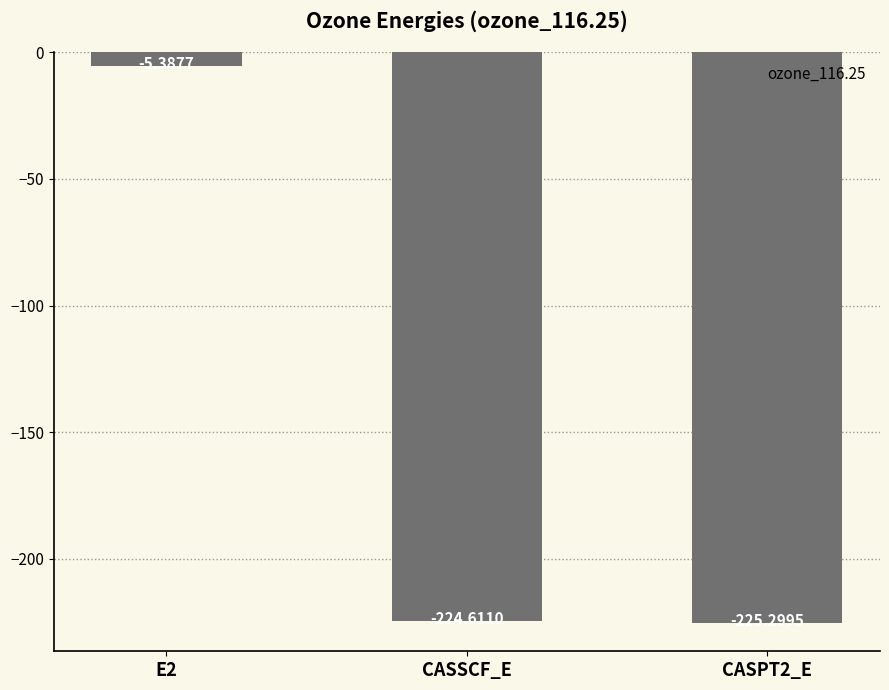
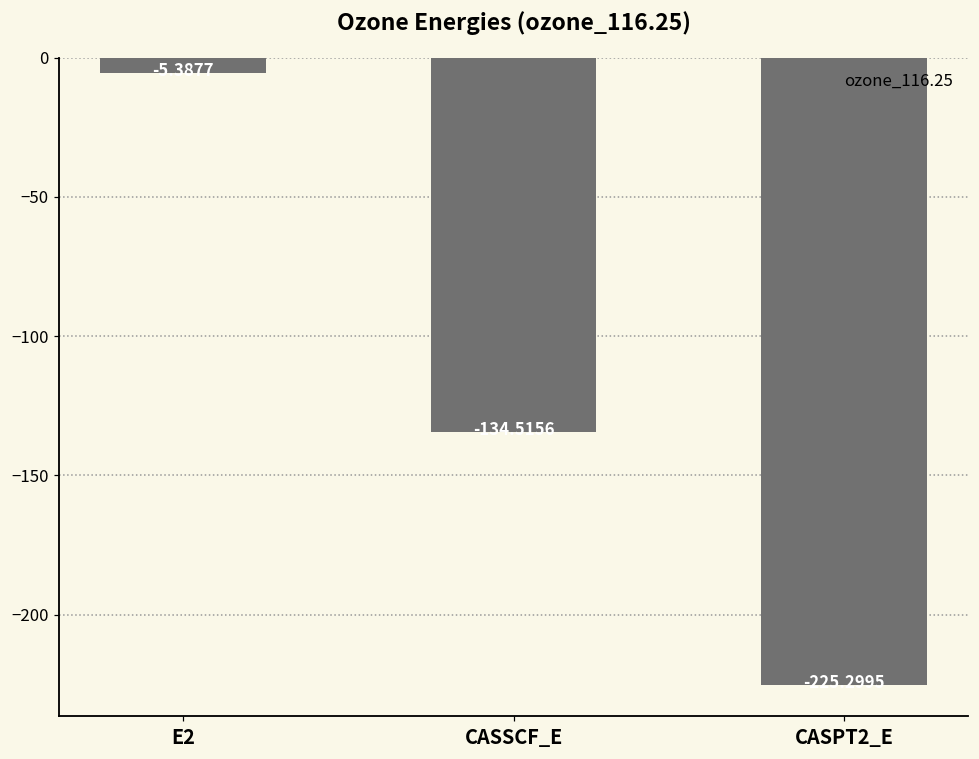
  {
    "E2": -5,
-   "CASSCF_E": -225,
+   "CASSCF_E": -135,
    "CASPT2_E": -225
  }
